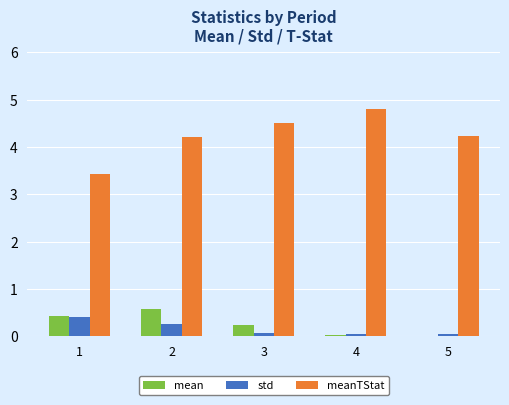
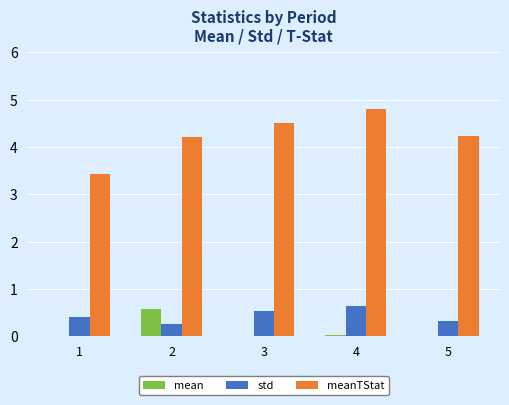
  {
    "mean": {
-     "1": 0.4,
+     "1": 0.0,
      "2": 0.6,
-     "3": 0.3
+     "3": 0.0
    },
    "std": {
      "1": 0.4,
      "2": 0.3,
-     "3": 0.1,
-     "4": 0.1,
-     "5": 0.1
+     "3": 0.5,
+     "4": 0.6,
+     "5": 0.3
    },
    "meanTStat": {
      "1": 3.4,
      "2": 4.2,
      "3": 4.5,
      "4": 4.8,
      "5": 4.2
    }
  }
